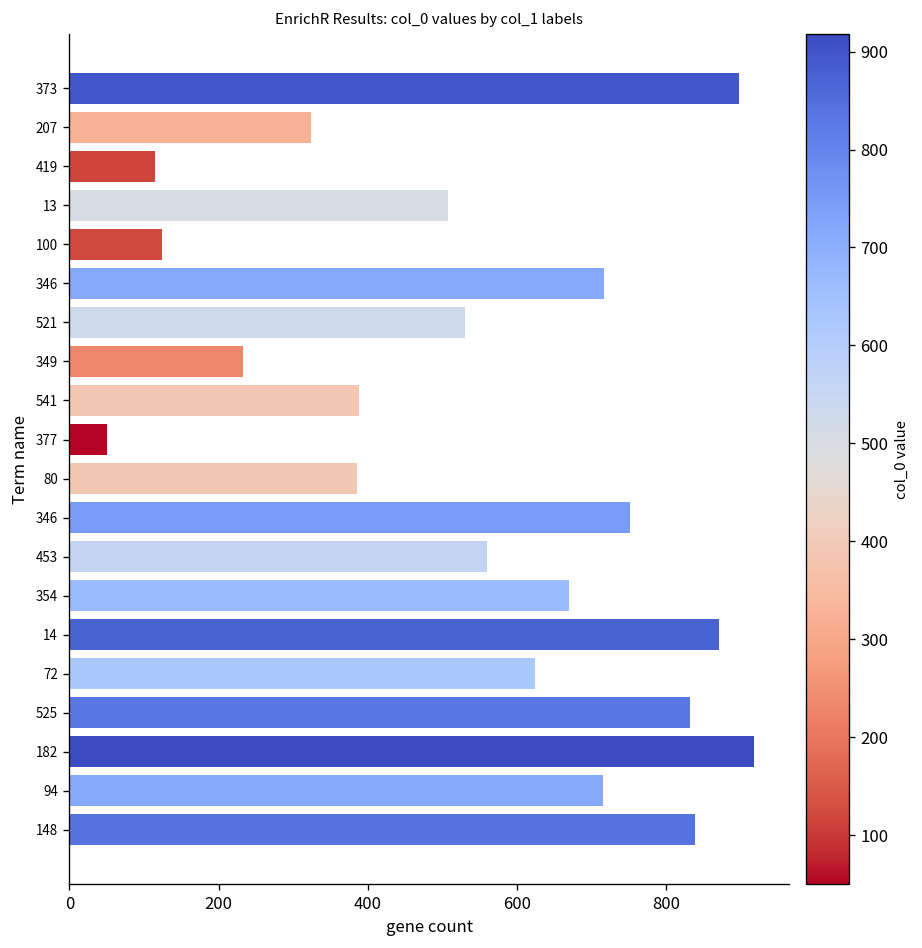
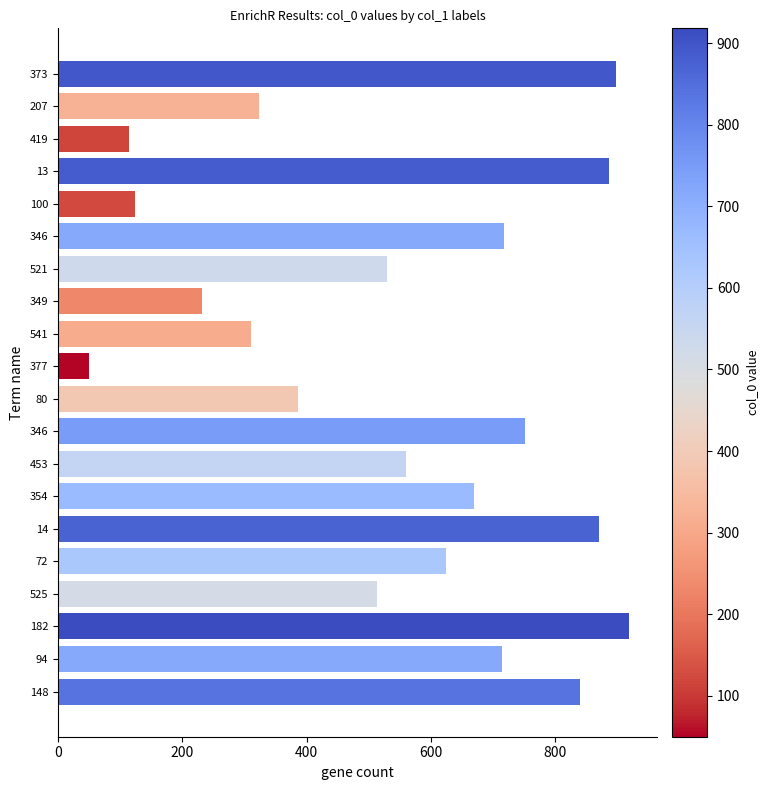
  {
    "373": 900,
    "207": 320,
    "419": 120,
-   "13": 510,
+   "13": 890,
    "100": 120,
    "521": 530,
    "349": 230,
-   "541": 390,
+   "541": 310,
    "377": 50,
    "80": 390,
    "453": 560,
    "354": 670,
    "14": 870,
    "72": 620,
-   "525": 830,
+   "525": 510,
    "182": 920,
    "94": 720,
    "148": 840
  }
